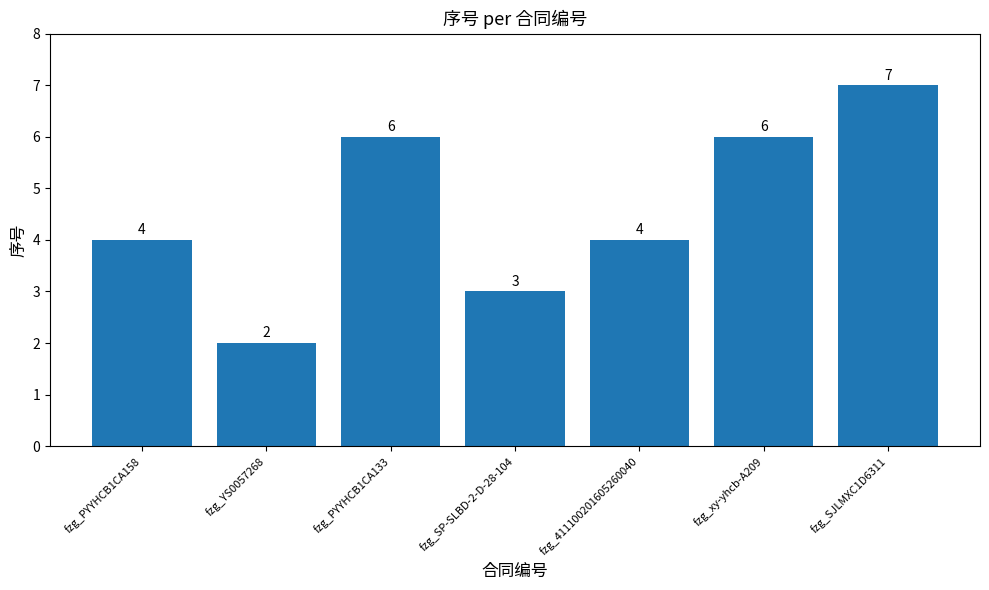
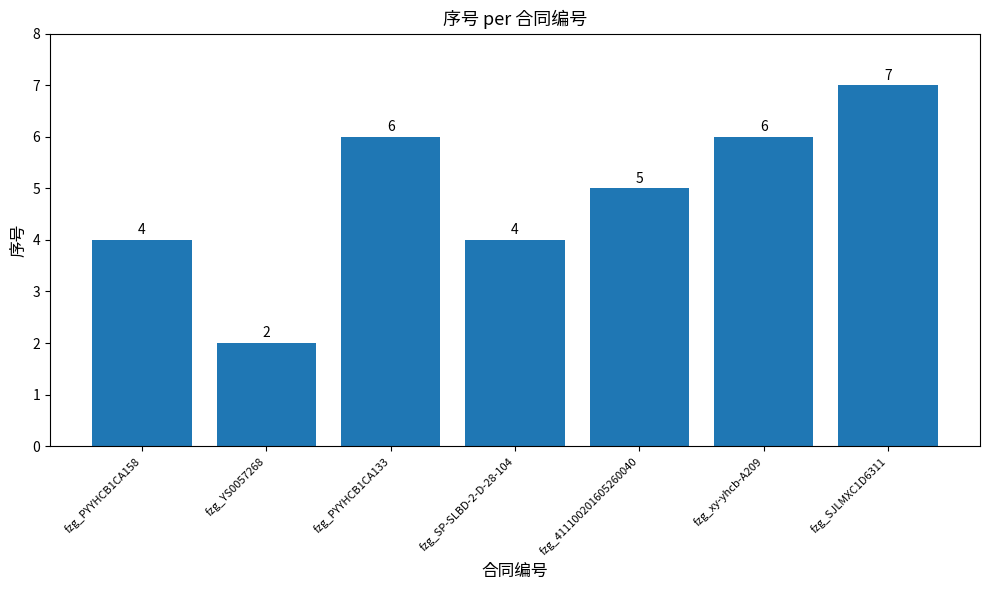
  {
    "fzg_PYYHCB1CA158": 4,
    "fzg_YS0057268": 2,
    "fzg_PYYHCB1CA133": 6,
-   "fzg_SP-SLBD-2-D-28-104": 3,
-   "fzg_411100201605260040": 4,
+   "fzg_SP-SLBD-2-D-28-104": 4,
+   "fzg_411100201605260040": 5,
    "fzg_xy-yhcb-A209": 6,
    "fzg_SJLMXC1D6311": 7
  }
